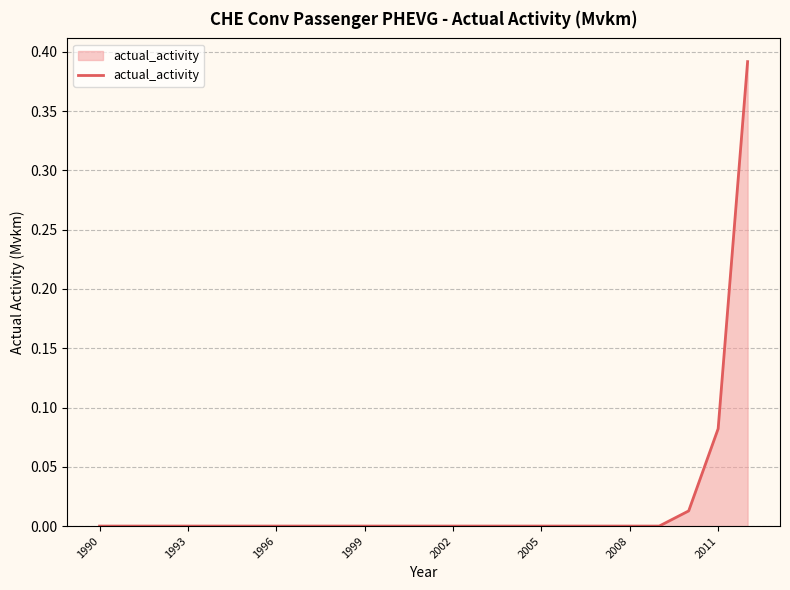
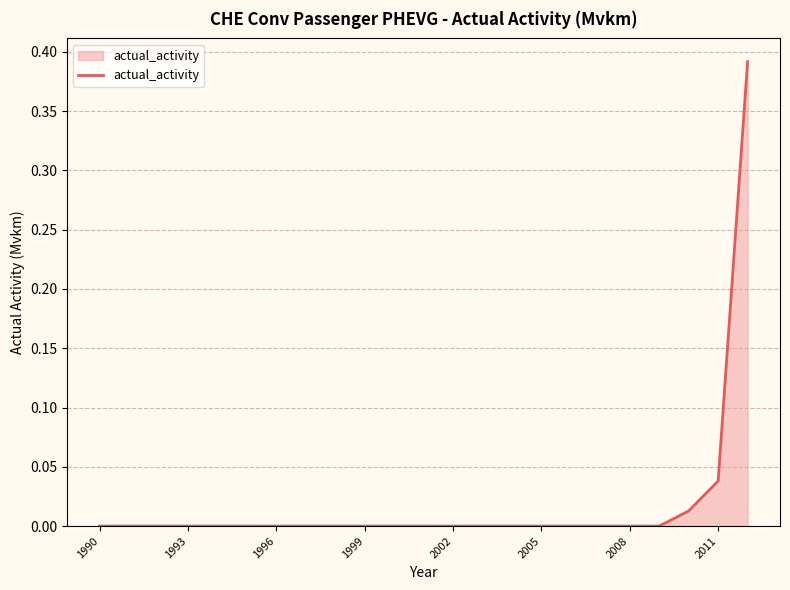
  {
    "1990": 0.000,
    "1993": 0.000,
    "1996": 0.000,
    "1999": 0.000,
    "2002": 0.000,
    "2005": 0.000,
    "2008": 0.000,
-   "2011": 0.082
+   "2011": 0.038
  }
